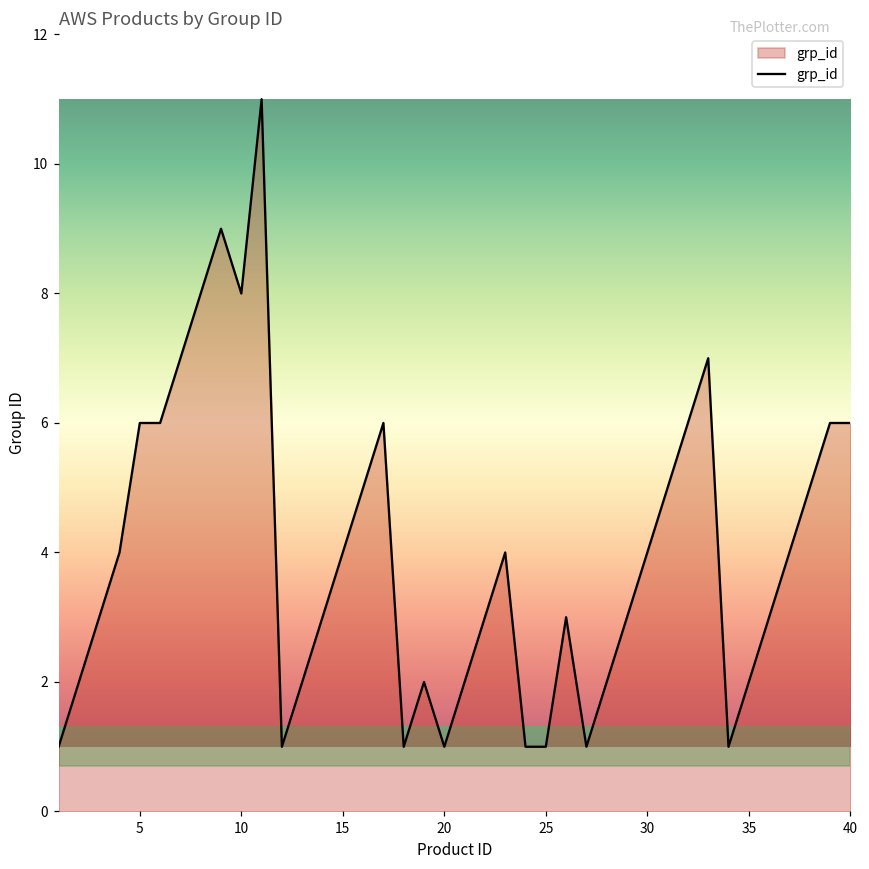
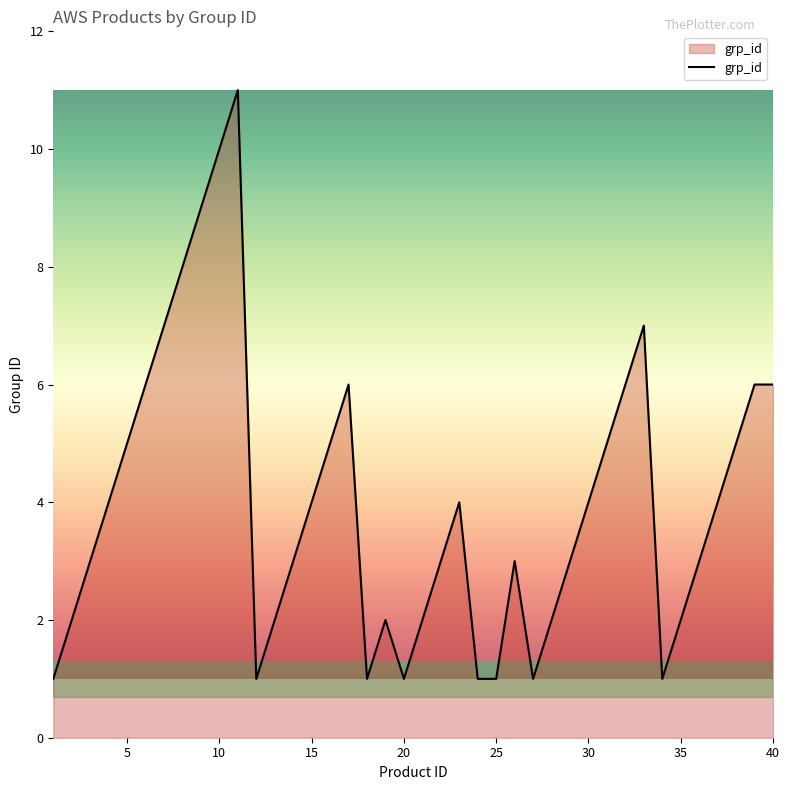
  {
-   "5": 6,
-   "10": 8,
+   "5": 5,
+   "10": 10,
    "15": 4,
    "30": 4,
    "35": 2,
    "40": 6
  }
